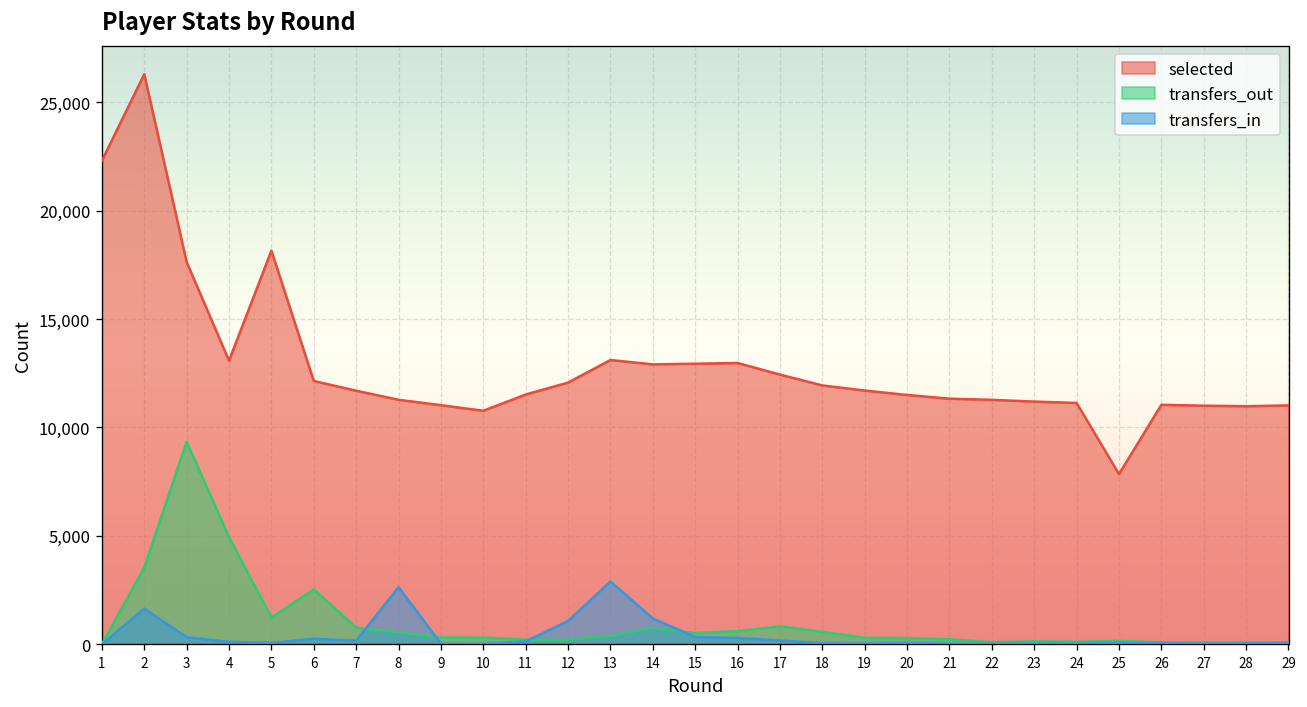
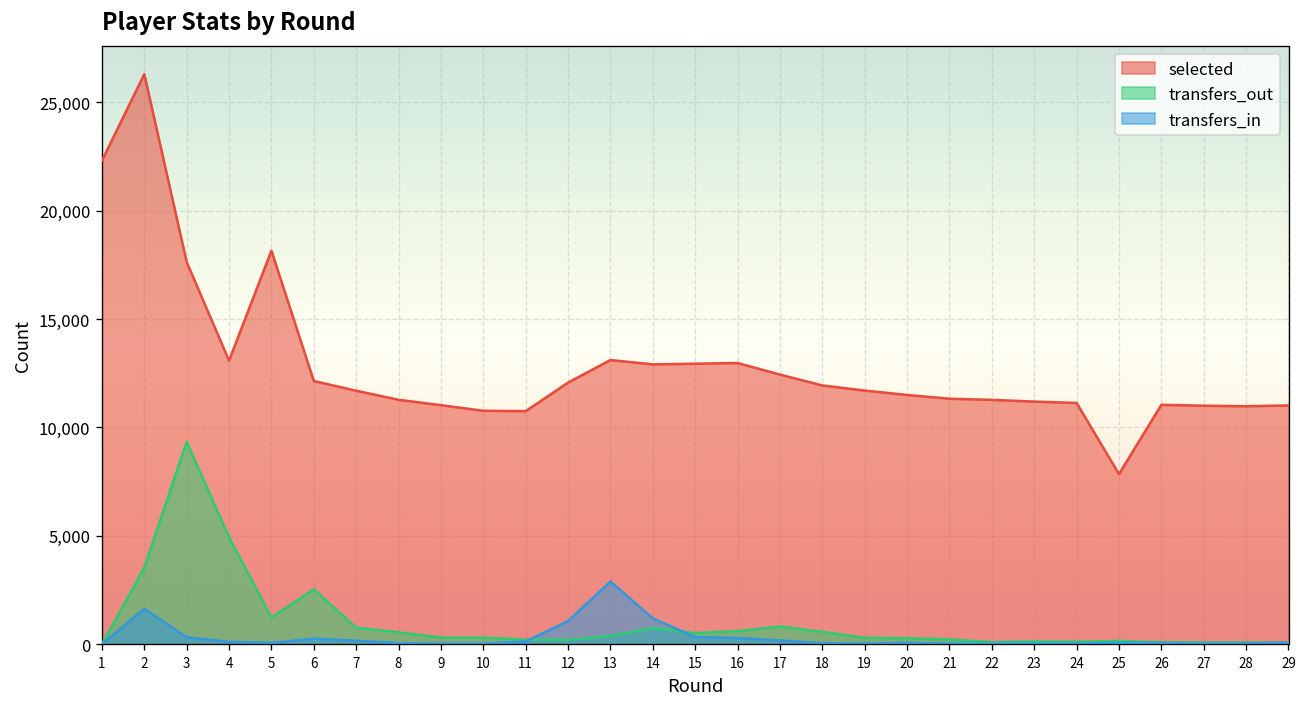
  {
    "selected": {
      "1": "22,300",
      "2": "26,300",
      "3": "17,600",
      "4": "13,100",
      "5": "18,100",
      "6": "12,100",
      "7": "11,700",
      "8": "11,300",
      "9": "11,000",
      "10": "10,800",
-     "11": "11,500",
+     "11": "10,700",
      "12": "12,100",
      "13": "13,100",
      "14": "12,900",
      "15": "12,900",
      "16": "13,000",
      "17": "12,400",
      "18": "11,900",
      "19": "11,700",
      "20": "11,500",
      "21": "11,300",
      "22": "11,300",
      "23": "11,200",
      "24": "11,100",
      "25": "7,800",
      "26": "11,000",
      "27": "11,000",
      "28": "11,000",
      "29": "11,000"
    },
    "transfers_out": {
      "2": "3,500",
      "3": "9,300",
      "4": "4,900",
      "5": "1,200",
      "6": "2,500",
      "7": "800",
      "8": "600",
      "9": "300",
      "10": "300",
      "12": "200",
      "13": "400",
      "14": "700",
      "15": "500",
      "16": "600",
      "17": "800",
      "18": "600",
      "19": "300",
      "20": "300",
      "21": "200"
    },
    "transfers_in": {
      "2": "1,600",
      "3": "300",
      "4": "100",
      "5": "100",
      "6": "300",
      "7": "200",
-     "8": "2,600",
+     "8": "100",
      "9": "0",
      "10": "0",
      "12": "1,100",
      "13": "2,900",
      "14": "1,200",
      "15": "300",
      "16": "300",
      "17": "200",
      "18": "0",
      "19": "0",
      "20": "100",
      "21": "0"
    }
  }
